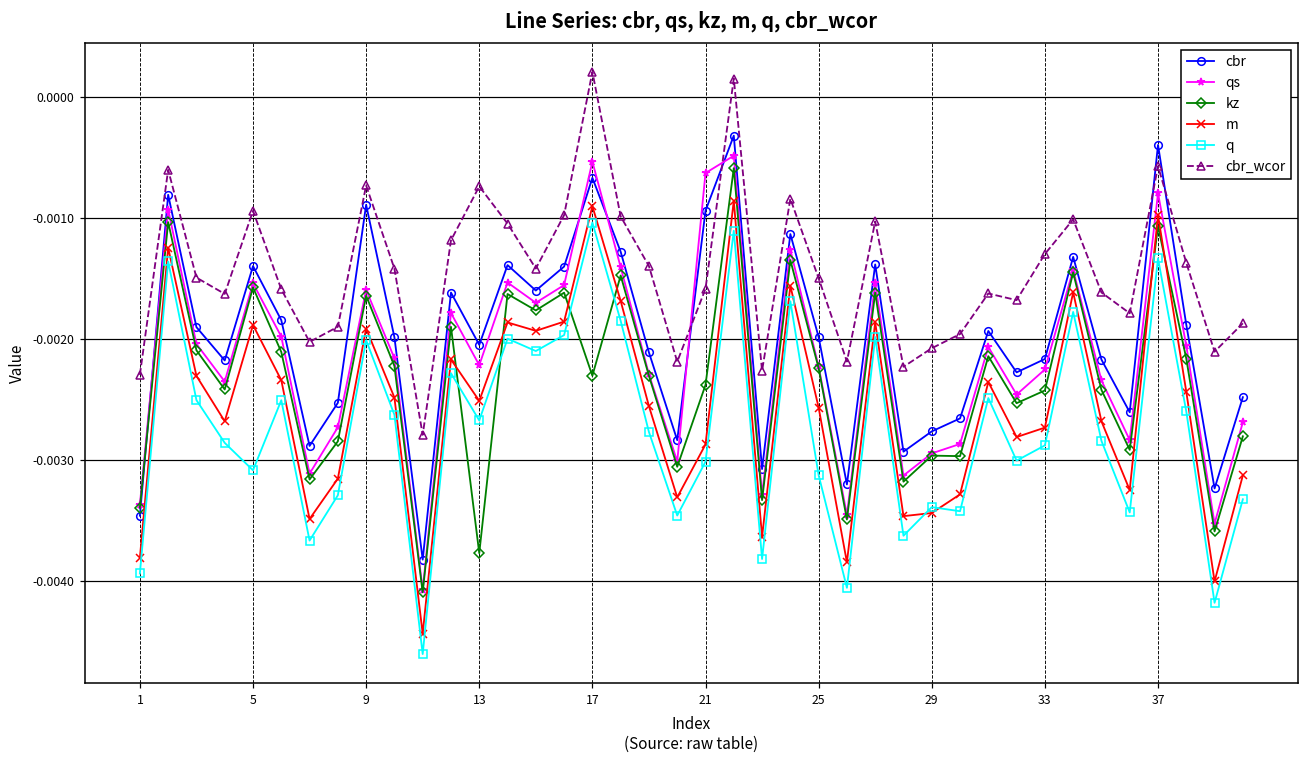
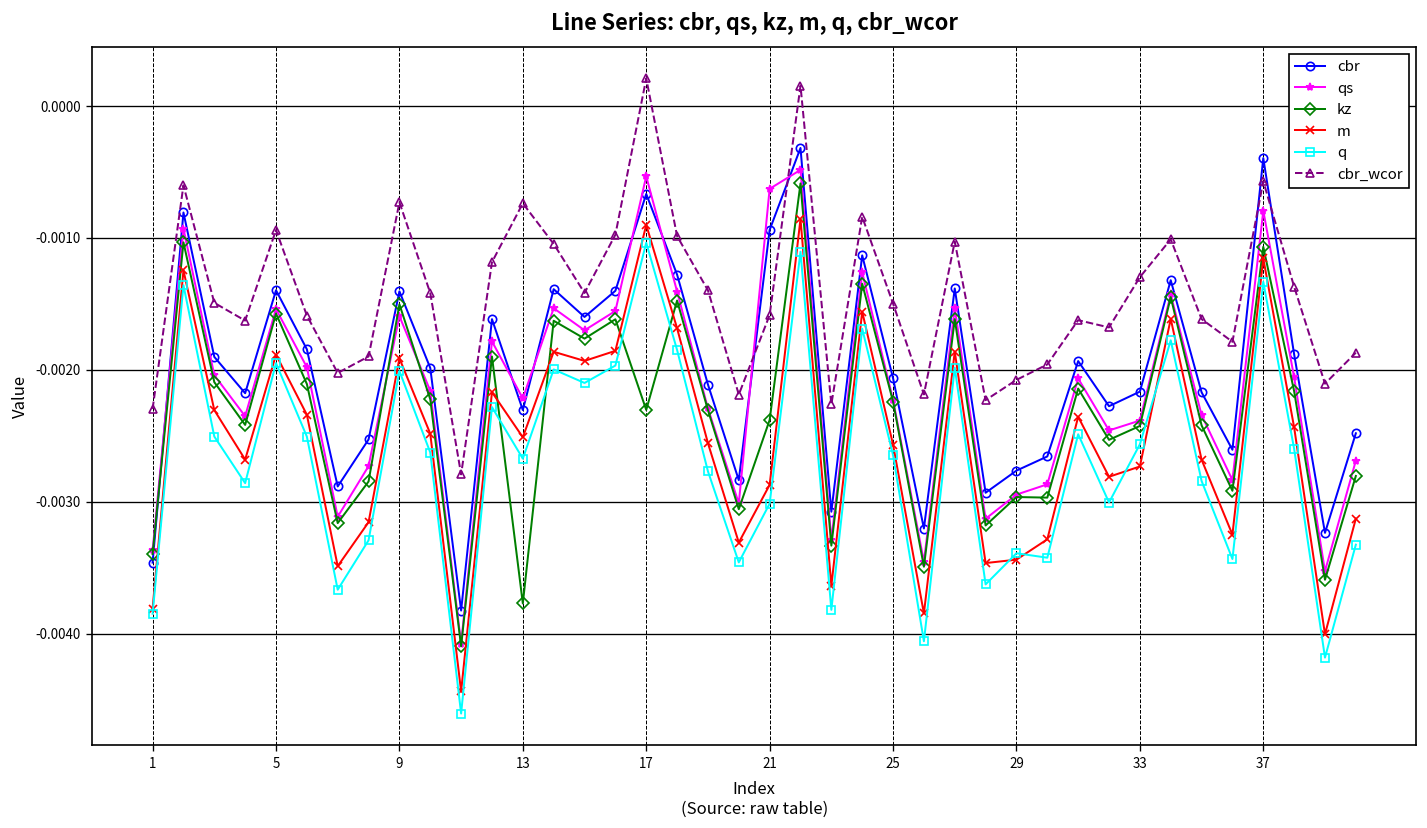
  {
    "cbr": {
      "1": -0.00346,
      "5": -0.00140,
-     "9": -0.00089,
-     "13": -0.00205,
+     "9": -0.00140,
+     "13": -0.00230,
      "17": -0.00067,
      "21": -0.00094,
-     "25": -0.00198,
+     "25": -0.00206,
      "29": -0.00276,
      "33": -0.00217,
      "37": -0.00039
    },
    "qs": {
      "1": -0.00337,
      "5": -0.00154,
      "9": -0.00159,
      "13": -0.00222,
      "17": -0.00053,
      "21": -0.00063,
-     "33": -0.00225,
+     "33": -0.00238,
      "37": -0.00079
    },
    "kz": {
      "1": -0.00340,
      "5": -0.00157,
-     "9": -0.00164,
+     "9": -0.00150,
      "13": -0.00377,
      "17": -0.00230,
      "21": -0.00238,
      "33": -0.00243,
      "37": -0.00107
    },
    "m": {
      "1": -0.00381,
      "5": -0.00188,
      "9": -0.00191,
      "13": -0.00251,
      "17": -0.00090,
      "21": -0.00287,
      "25": -0.00257,
      "29": -0.00344,
      "33": -0.00273,
-     "37": -0.00098
+     "37": -0.00115
    },
    "q": {
-     "1": -0.00394,
-     "5": -0.00309,
+     "1": -0.00385,
+     "5": -0.00195,
      "9": -0.00201,
      "13": -0.00267,
      "17": -0.00104,
      "21": -0.00301,
-     "25": -0.00313,
+     "25": -0.00265,
      "29": -0.00339,
-     "33": -0.00288,
+     "33": -0.00256,
      "37": -0.00133
    },
    "cbr_wcor": {
      "1": -0.00230,
      "5": -0.00094,
      "9": -0.00073,
      "13": -0.00074,
      "17": 0.00021,
      "21": -0.00158,
      "25": -0.00150,
      "29": -0.00208,
      "33": -0.00130,
      "37": -0.00057
    }
  }
